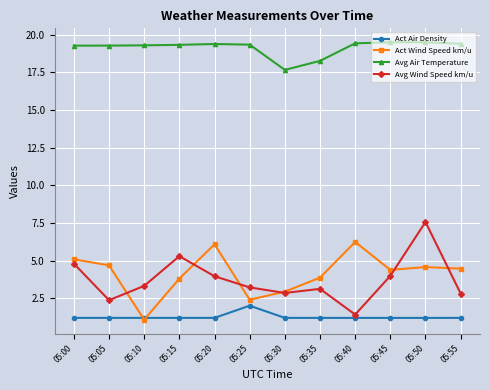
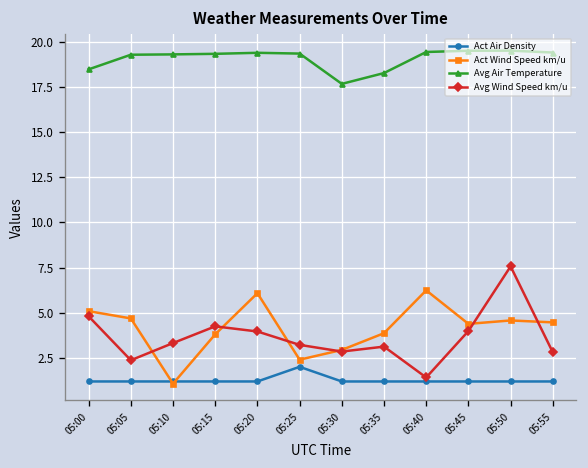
  {
    "Act Air Density": {
      "05:00": 1.2,
      "05:05": 1.2,
      "05:15": 1.2,
      "05:20": 1.2,
      "05:25": 2.0,
      "05:30": 1.2,
      "05:35": 1.2,
      "05:40": 1.2,
      "05:45": 1.2,
      "05:50": 1.2,
      "05:55": 1.2
    },
    "Act Wind Speed km/u": {
      "05:00": 5.1,
      "05:05": 4.7,
      "05:15": 3.8,
      "05:20": 6.1,
      "05:25": 2.4,
      "05:35": 3.9,
      "05:40": 6.2,
      "05:45": 4.4,
      "05:50": 4.6,
      "05:55": 4.5
    },
    "Avg Air Temperature": {
-     "05:00": 19.3,
+     "05:00": 18.5,
      "05:05": 19.3,
      "05:10": 19.3,
      "05:15": 19.3,
      "05:20": 19.4,
      "05:25": 19.3,
      "05:30": 17.7,
      "05:35": 18.3,
      "05:40": 19.4
    },
    "Avg Wind Speed km/u": {
      "05:00": 4.8,
      "05:05": 2.4,
      "05:10": 3.3,
-     "05:15": 5.3,
+     "05:15": 4.3,
      "05:20": 4.0,
      "05:25": 3.2,
      "05:35": 3.1,
      "05:40": 1.4,
      "05:45": 4.0,
      "05:50": 7.6,
      "05:55": 2.8
    }
  }
